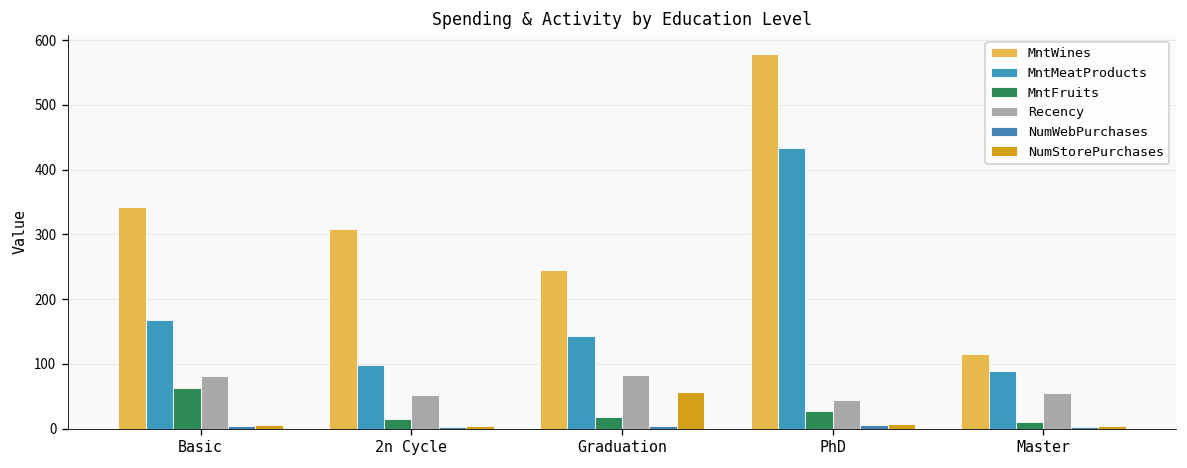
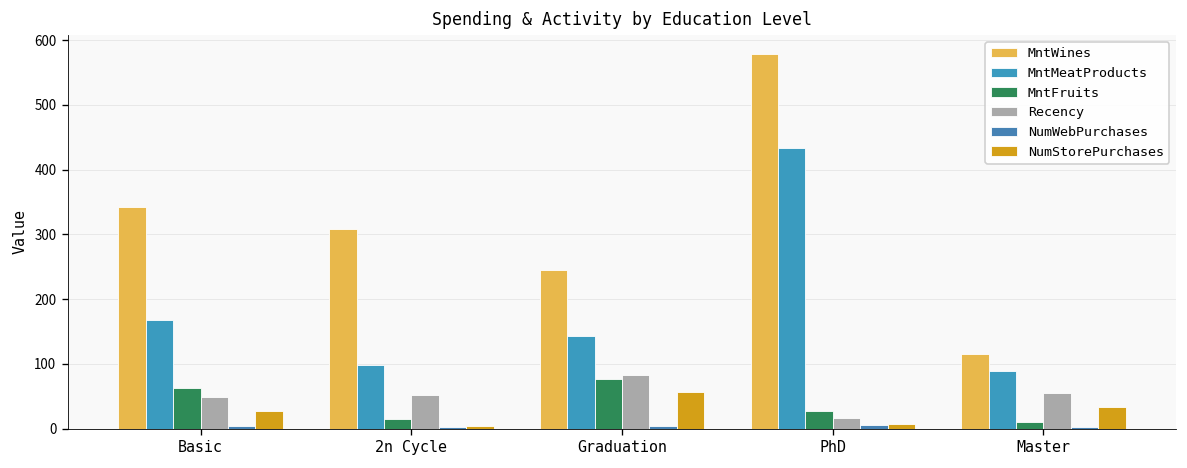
  {
    "MntWines": {
      "Basic": 340,
      "2n Cycle": 310,
      "Graduation": 250,
      "PhD": 580,
      "Master": 120
    },
    "MntFruits": {
      "Basic": 60,
      "2n Cycle": 20,
-     "Graduation": 20,
+     "Graduation": 80,
      "PhD": 30,
      "Master": 10
    },
    "Recency": {
-     "Basic": 80,
+     "Basic": 50,
      "2n Cycle": 50,
      "Graduation": 80,
-     "PhD": 40,
+     "PhD": 20,
      "Master": 60
    },
    "NumStorePurchases": {
-     "Basic": 10,
+     "Basic": 30,
      "Graduation": 60,
      "PhD": 10,
-     "Master": 0
+     "Master": 30
    }
  }
